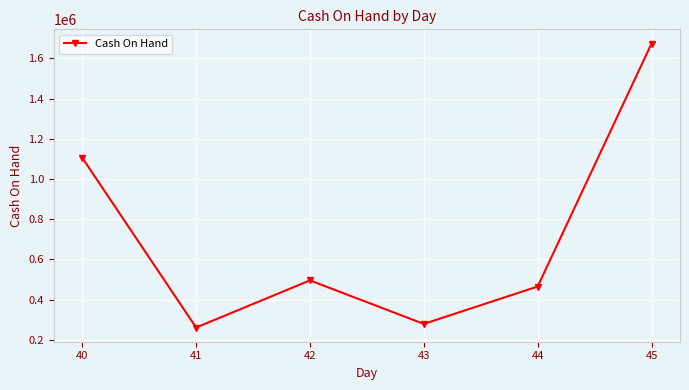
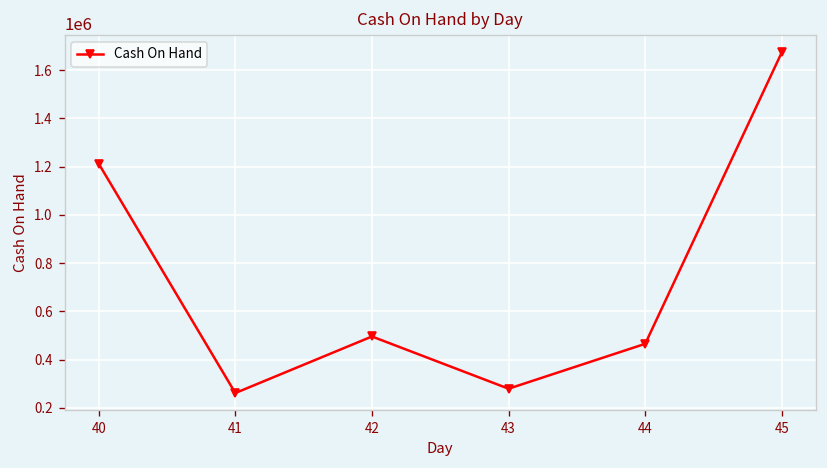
  {
-   "40": 1110000,
+   "40": 1210000,
    "41": 260000,
    "42": 500000,
    "43": 280000,
    "44": 470000,
    "45": 1670000
  }
